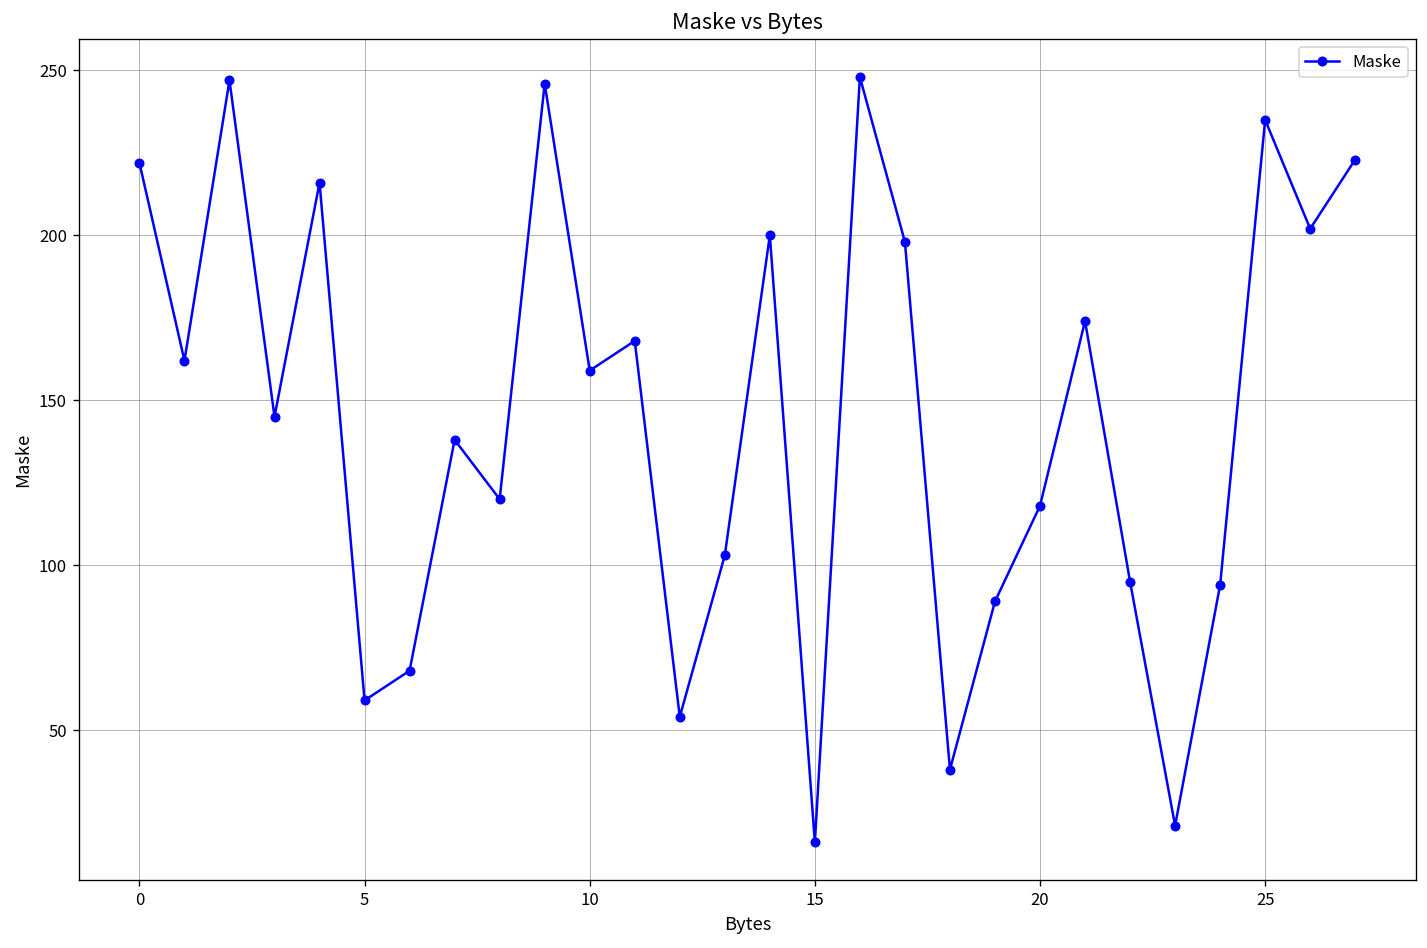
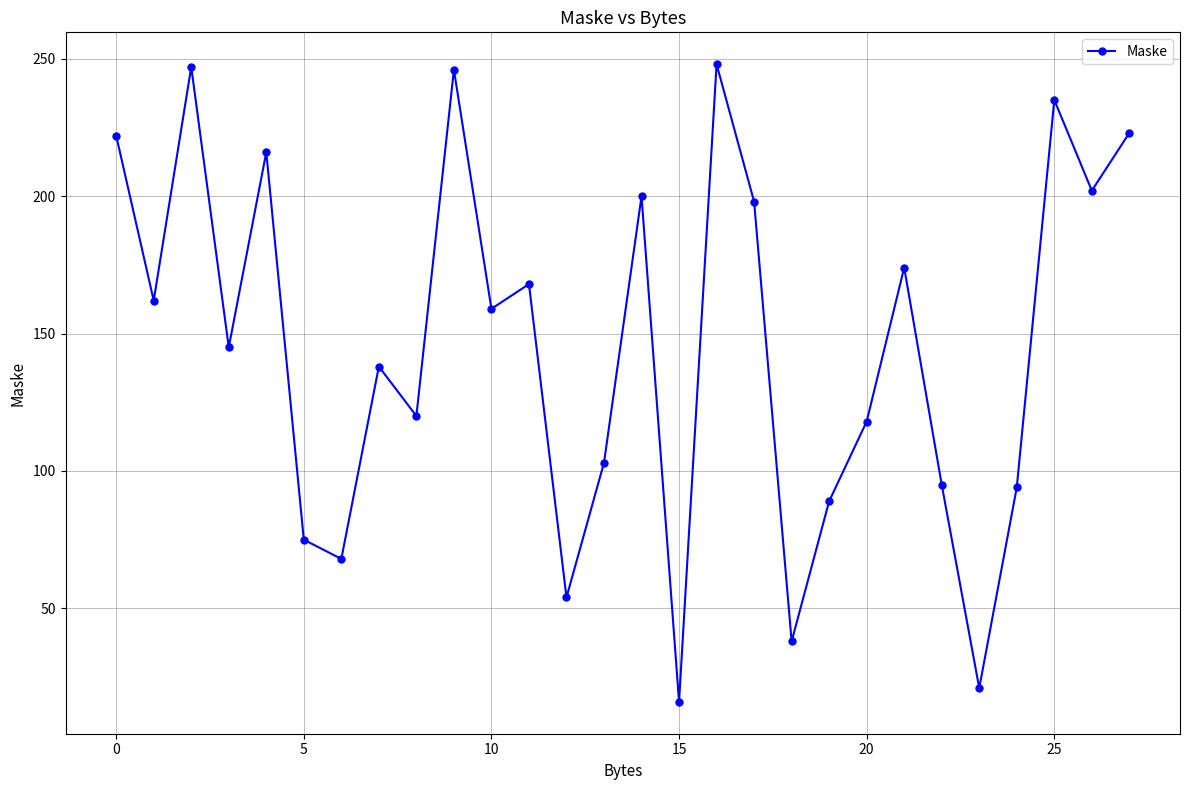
  {
    "0": 222,
-   "5": 59,
+   "5": 75,
    "10": 159,
    "15": 16,
    "20": 118,
    "25": 235
  }
